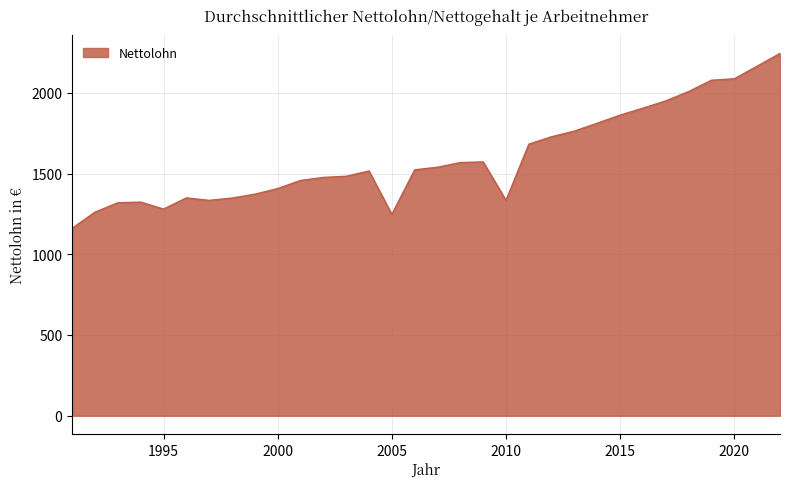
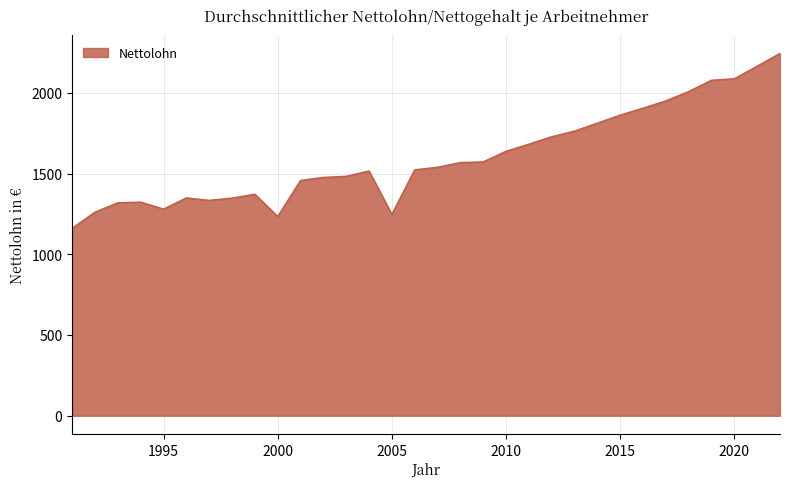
  {
    "1995": 1280,
-   "2000": 1410,
+   "2000": 1230,
    "2005": 1250,
-   "2010": 1330,
+   "2010": 1640,
    "2015": 1860,
    "2020": 2090
  }
